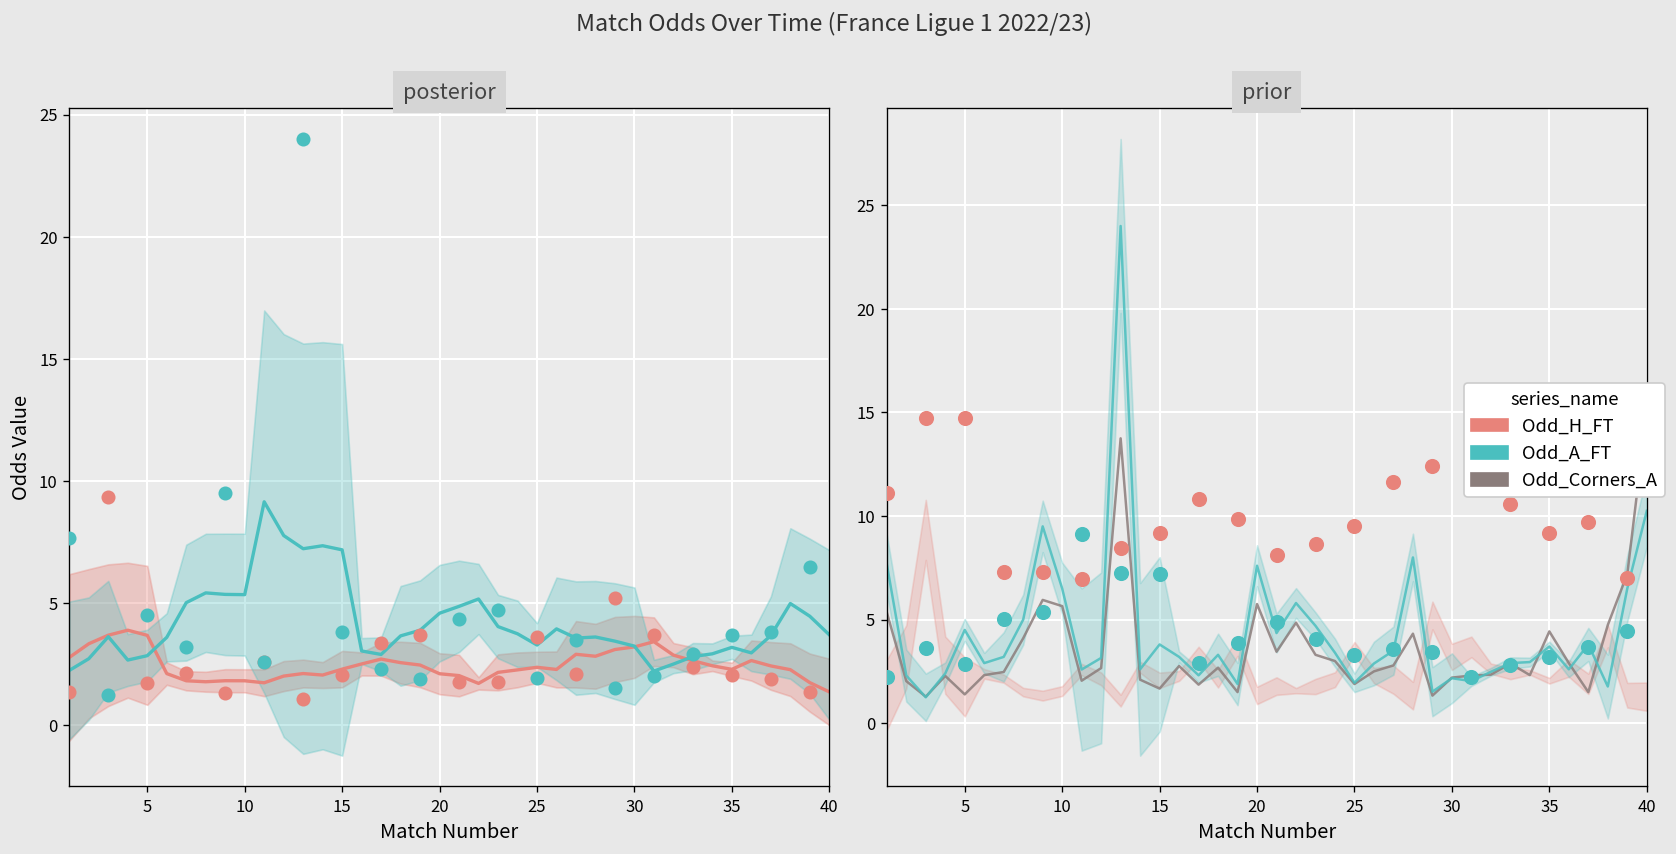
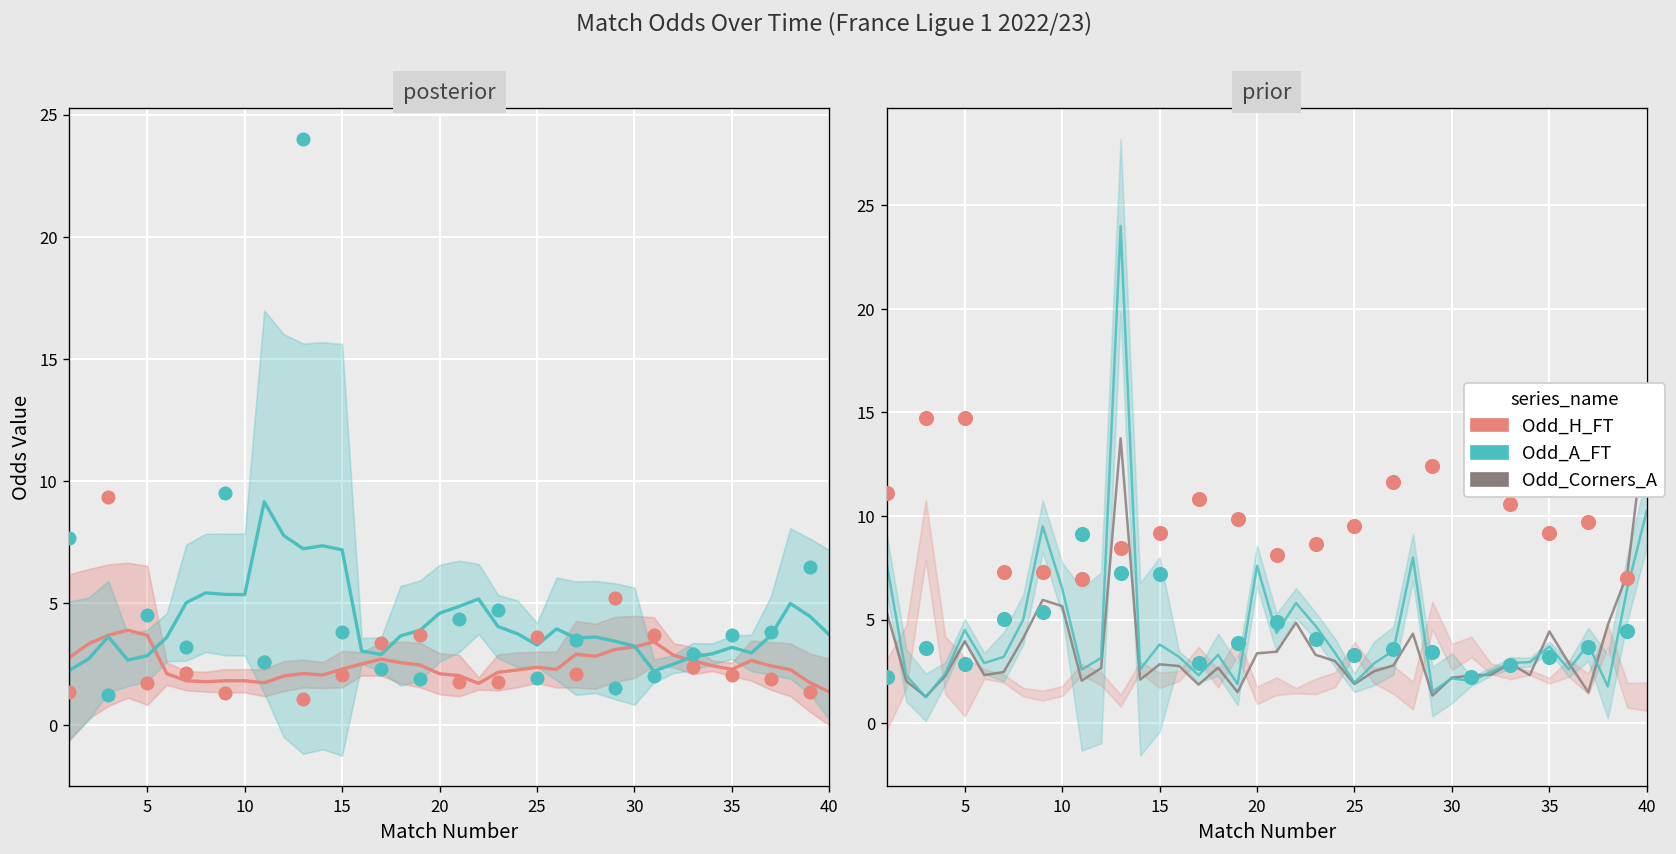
  {
    "prior": {
      "Odd_Corners_A": {
-       "5": 1.4,
+       "5": 4.0,
        "10": 5.7,
-       "15": 1.7,
-       "20": 5.8,
+       "15": 2.8,
+       "20": 3.4,
        "35": 4.4
      }
    }
  }
